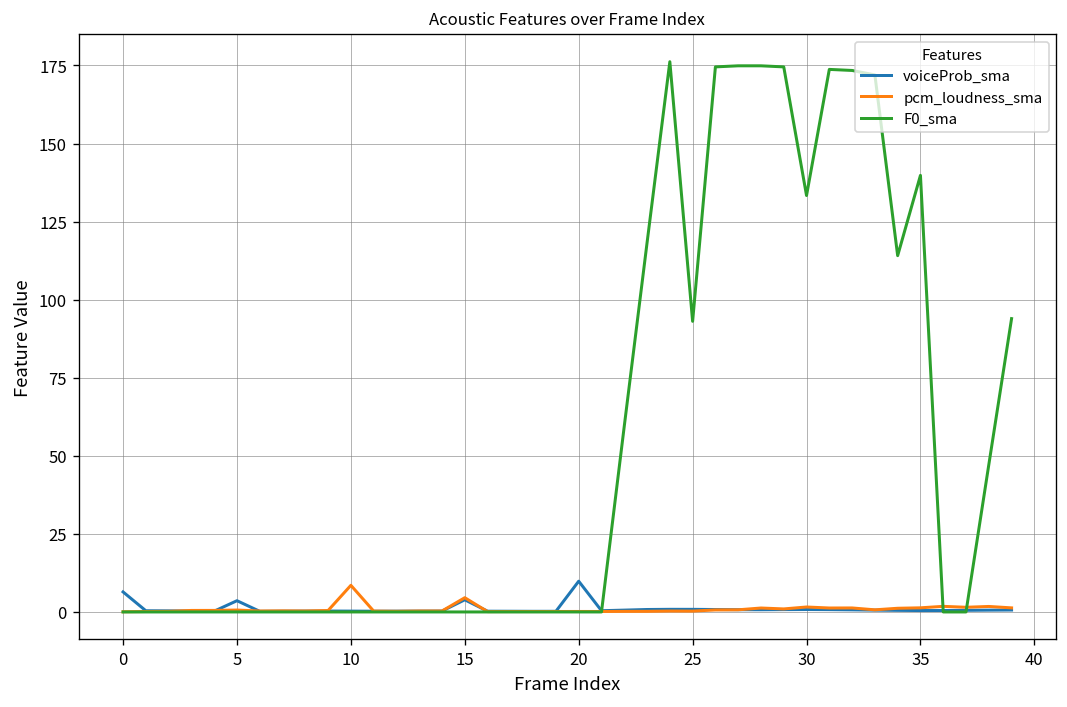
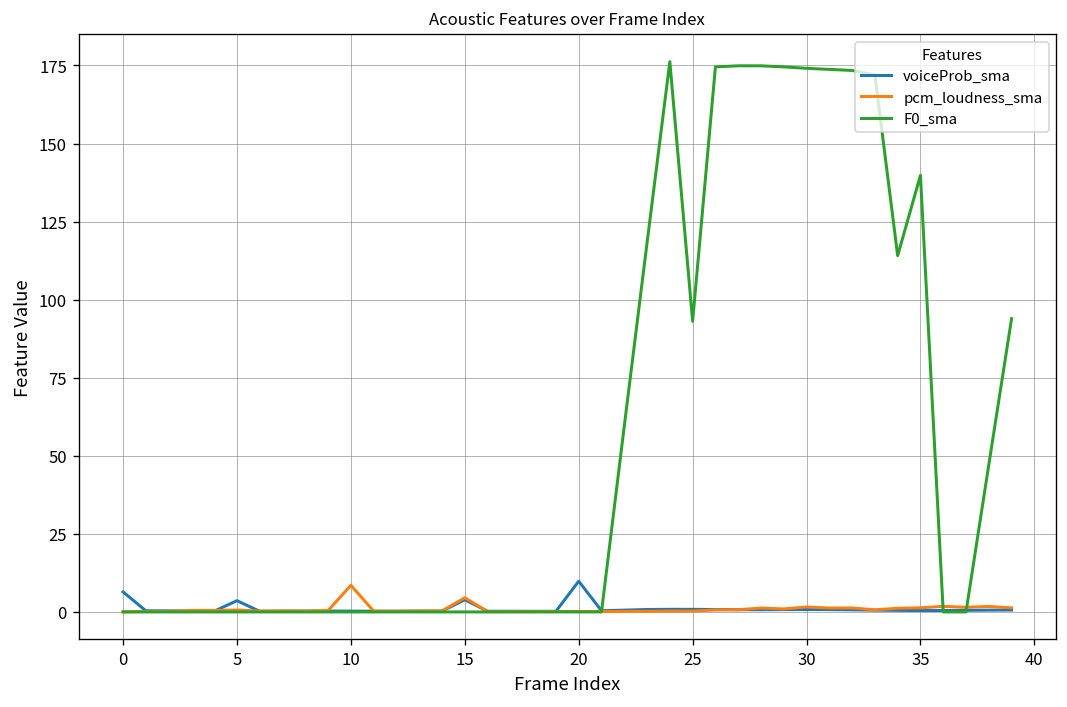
  {
    "voiceProb_sma": {
      "0": 6,
      "5": 4,
      "20": 10
    },
    "pcm_loudness_sma": {
      "10": 9
    },
    "F0_sma": {
      "15": 0,
      "25": 93,
-     "30": 133,
+     "30": 174,
      "35": 140
    }
  }
